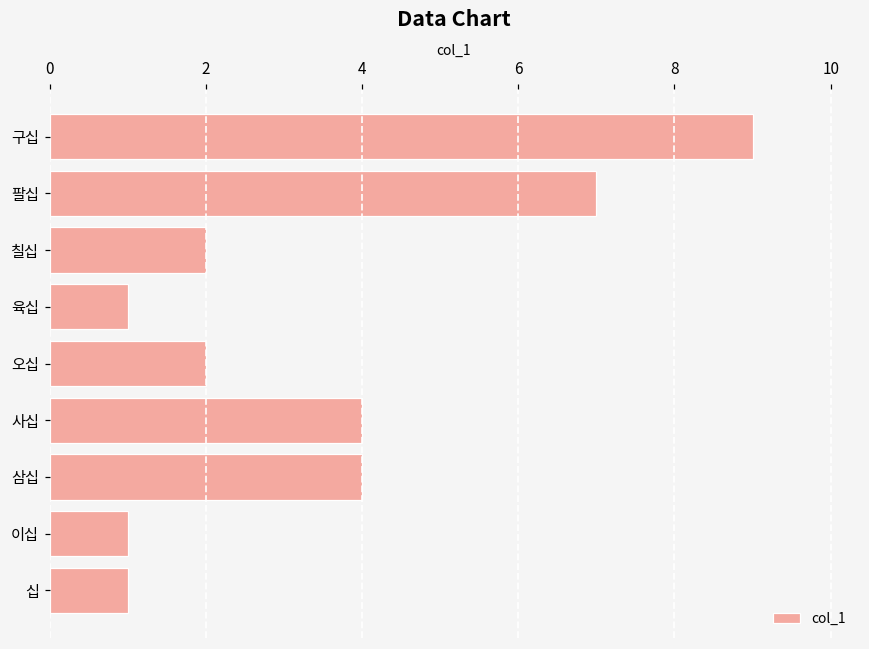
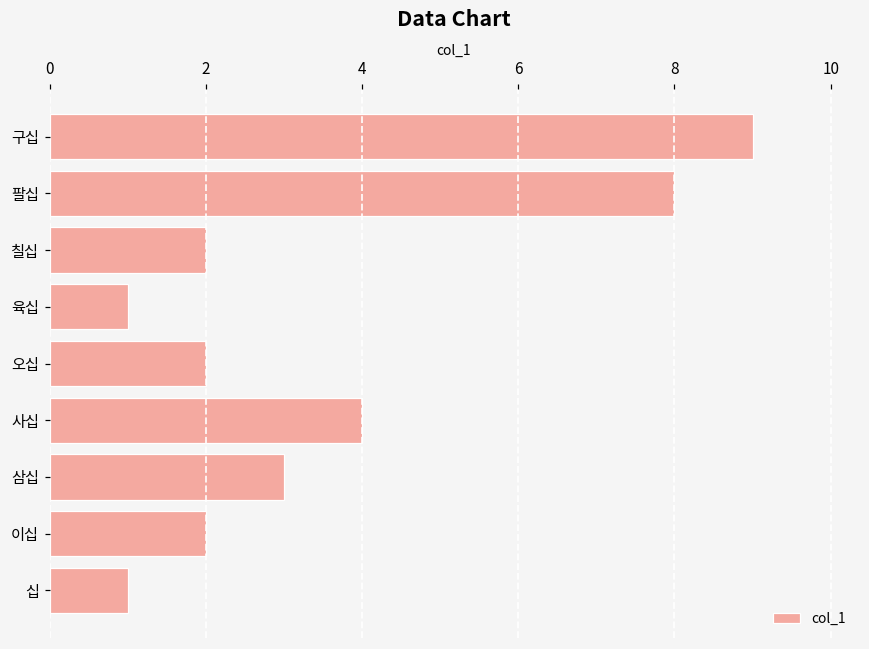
  {
    "구십": 9,
-   "팔십": 7,
+   "팔십": 8,
    "칠십": 2,
    "육십": 1,
    "오십": 2,
    "사십": 4,
-   "삼십": 4,
-   "이십": 1,
+   "삼십": 3,
+   "이십": 2,
    "십": 1
  }
